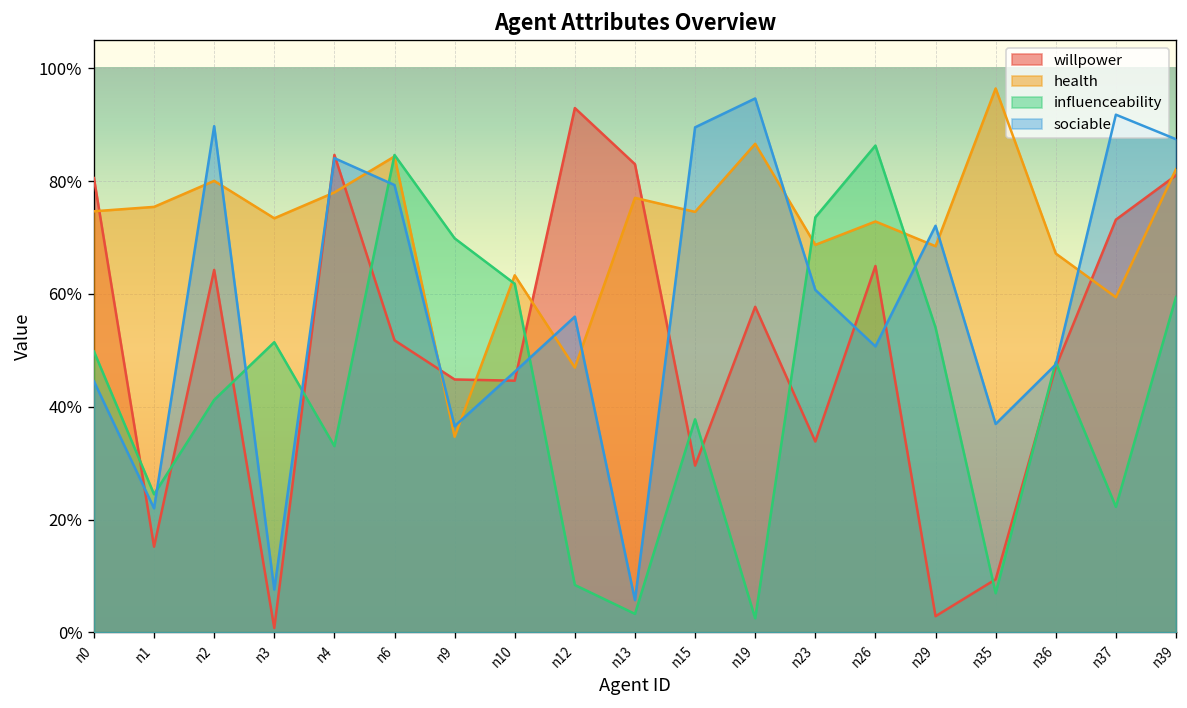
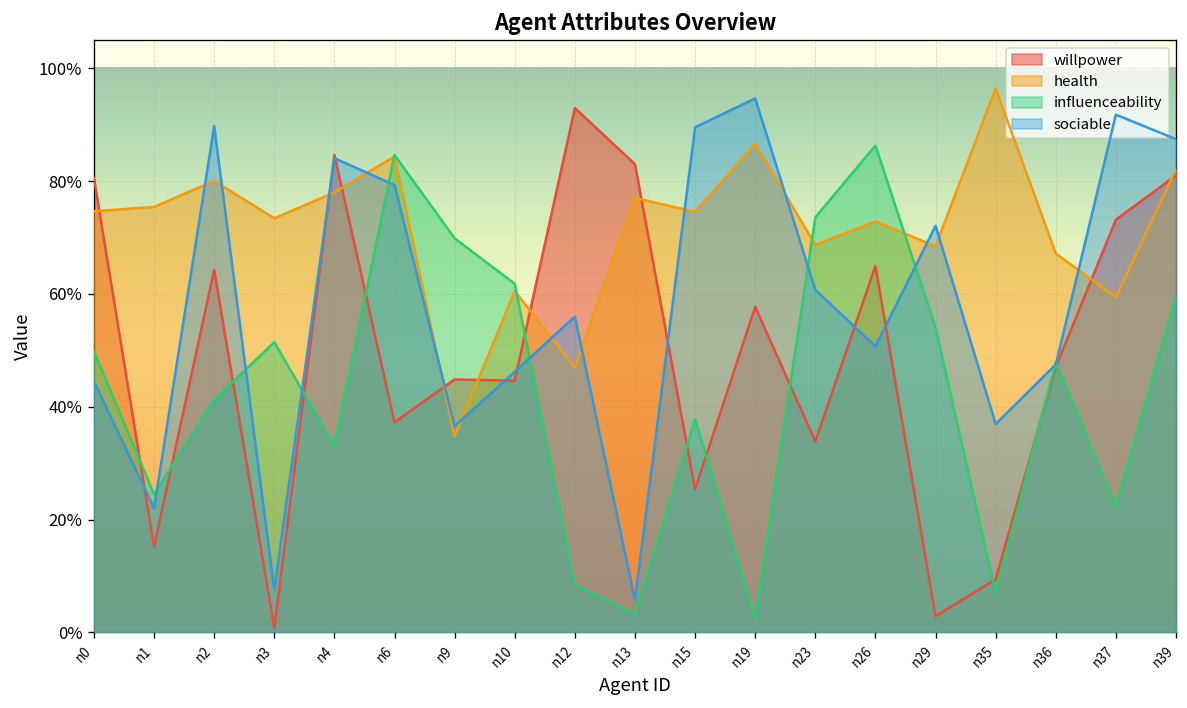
  {
    "willpower": {
      "n0": "81%",
      "n1": "15%",
      "n2": "64%",
      "n3": "1%",
      "n4": "85%",
-     "n6": "52%",
+     "n6": "37%",
      "n9": "45%",
      "n10": "45%",
      "n12": "93%",
      "n13": "83%",
-     "n15": "30%",
+     "n15": "25%",
      "n19": "58%",
      "n23": "34%",
      "n26": "65%",
      "n29": "3%",
      "n35": "9%",
      "n37": "73%",
      "n39": "81%"
    },
    "health": {
      "n0": "75%",
      "n1": "75%",
      "n2": "80%",
      "n3": "73%",
      "n4": "78%",
      "n9": "35%",
-     "n10": "63%",
+     "n10": "61%",
      "n12": "47%",
      "n13": "77%",
      "n15": "75%",
      "n19": "87%",
      "n23": "69%",
      "n26": "73%",
      "n29": "68%",
      "n35": "96%",
      "n36": "67%",
      "n37": "59%",
      "n39": "82%"
    },
    "influenceability": {
      "n0": "50%",
      "n1": "24%",
      "n2": "41%",
      "n3": "51%",
      "n4": "33%",
      "n9": "70%",
      "n10": "62%",
      "n12": "8%",
      "n13": "3%",
      "n15": "38%",
      "n19": "3%",
      "n23": "74%",
      "n26": "86%",
      "n29": "54%",
      "n35": "7%",
      "n37": "22%",
      "n39": "59%"
    },
    "sociable": {
      "n0": "45%",
      "n1": "22%",
      "n2": "90%",
      "n3": "8%",
      "n4": "84%",
      "n6": "79%",
      "n9": "37%",
      "n10": "46%",
      "n12": "56%",
      "n13": "6%",
      "n15": "90%",
      "n19": "95%",
      "n23": "61%",
      "n26": "51%",
      "n29": "72%",
      "n35": "37%",
      "n39": "87%"
    }
  }
